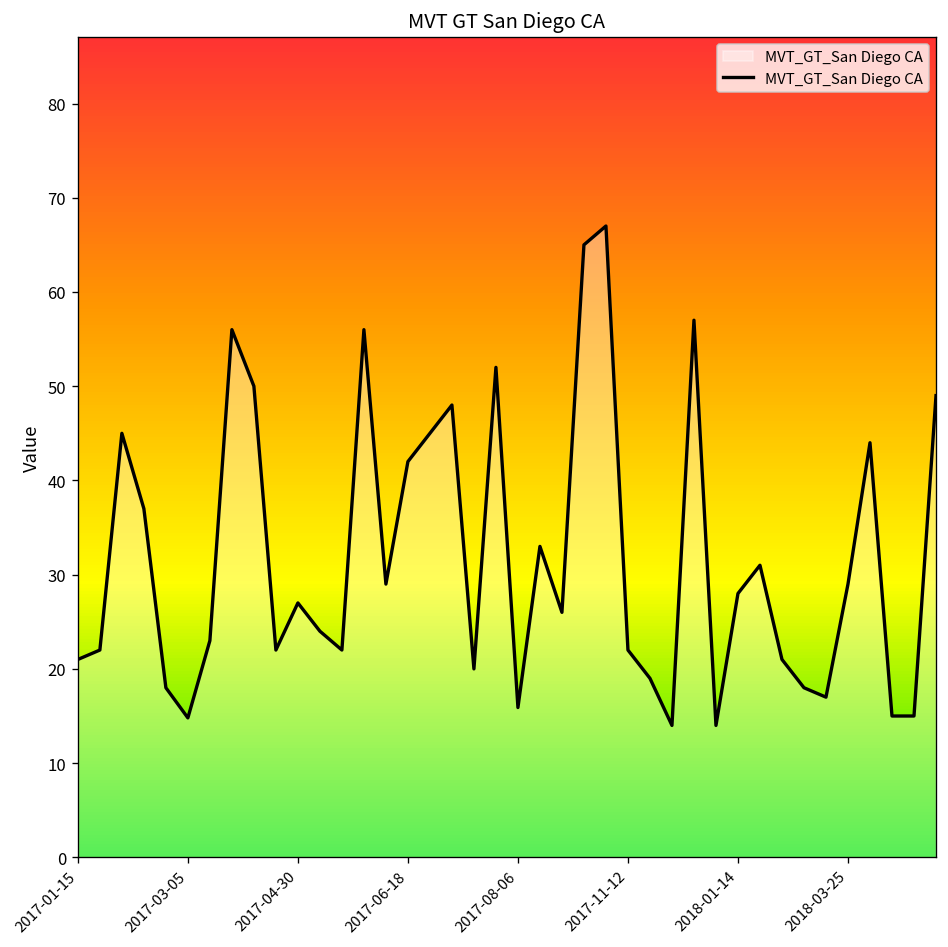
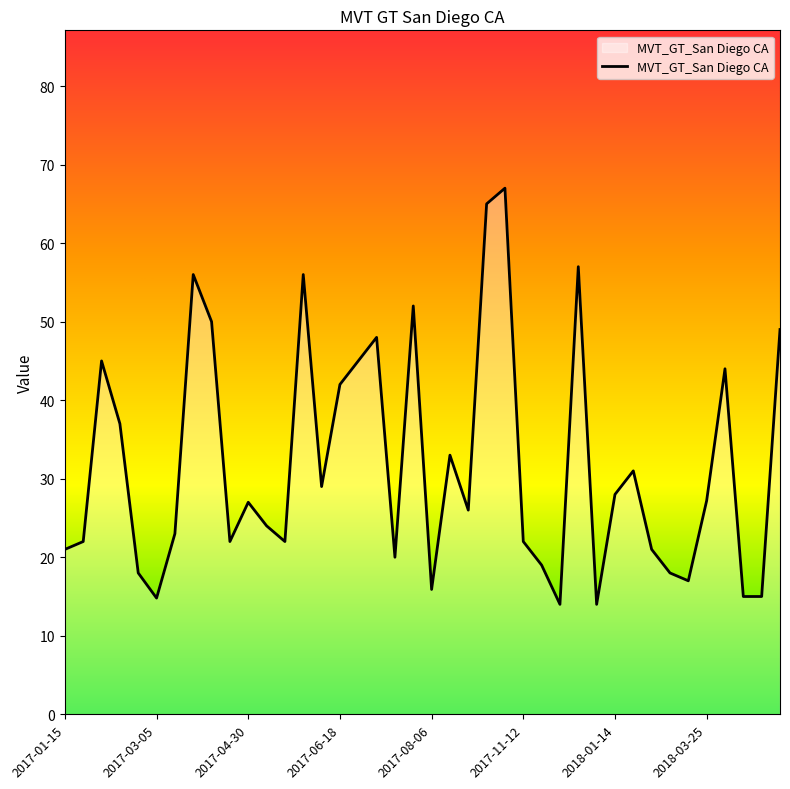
  {
    "2017-01-15": 21,
    "2017-03-05": 15,
    "2017-04-30": 27,
    "2017-06-18": 42,
    "2017-08-06": 16,
    "2017-11-12": 22,
    "2018-01-14": 28,
-   "2018-03-25": 29
+   "2018-03-25": 27
  }
